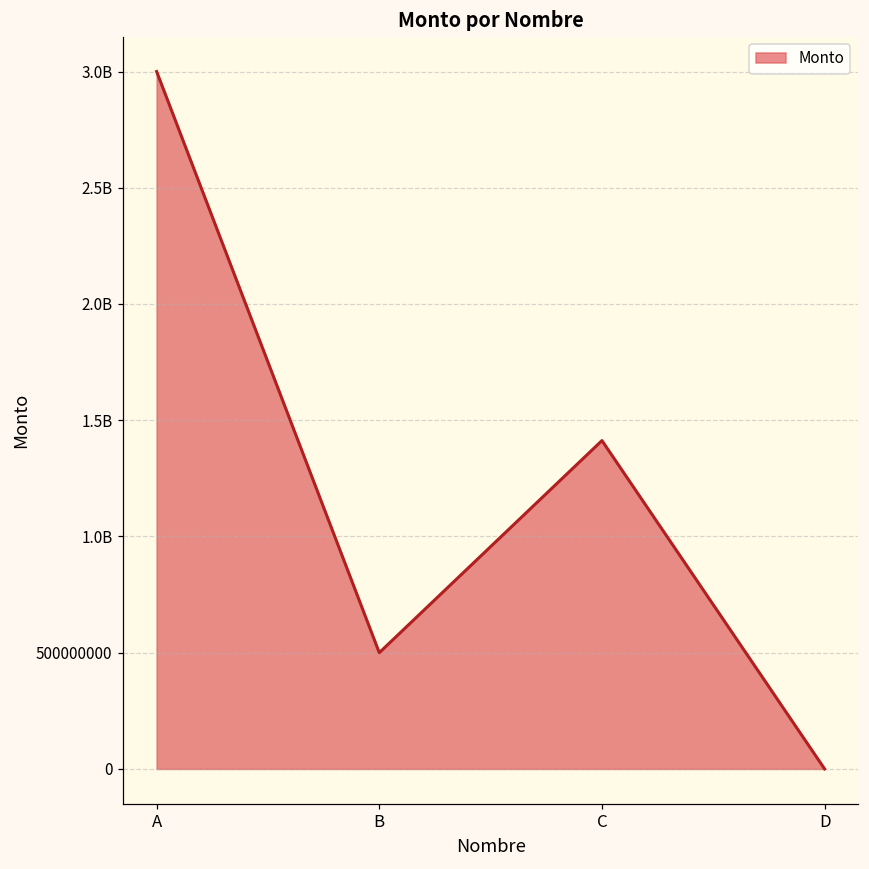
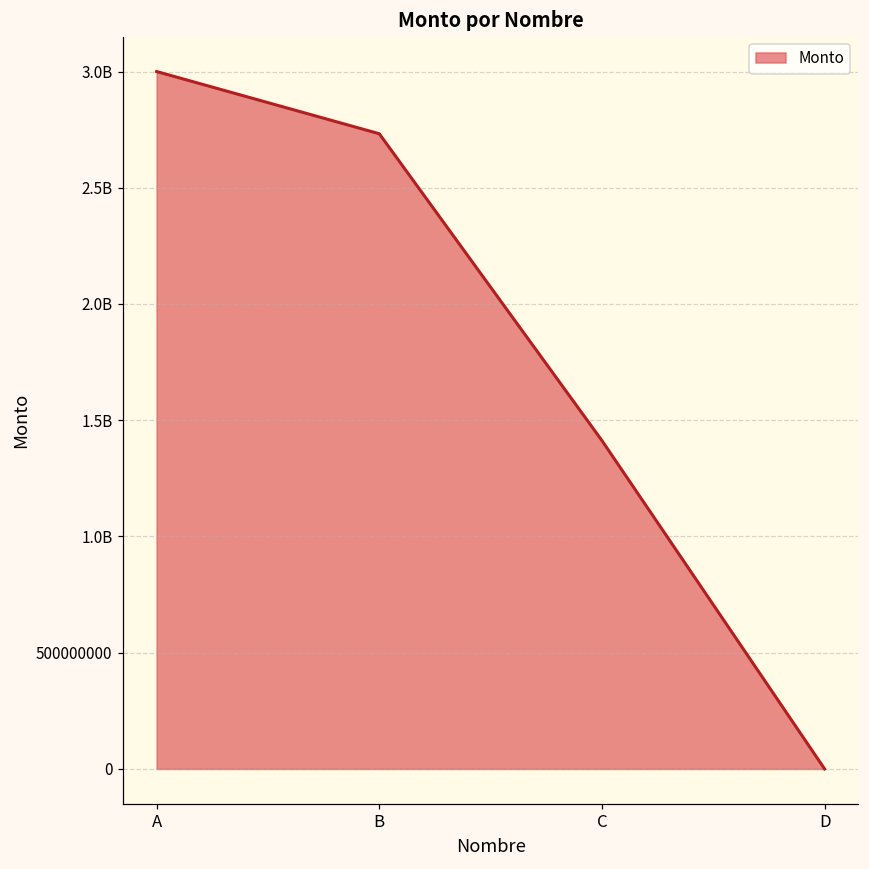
  {
    "A": 3000000000,
-   "B": 500000000,
+   "B": 2730000000,
    "C": 1410000000,
    "D": 0
  }
